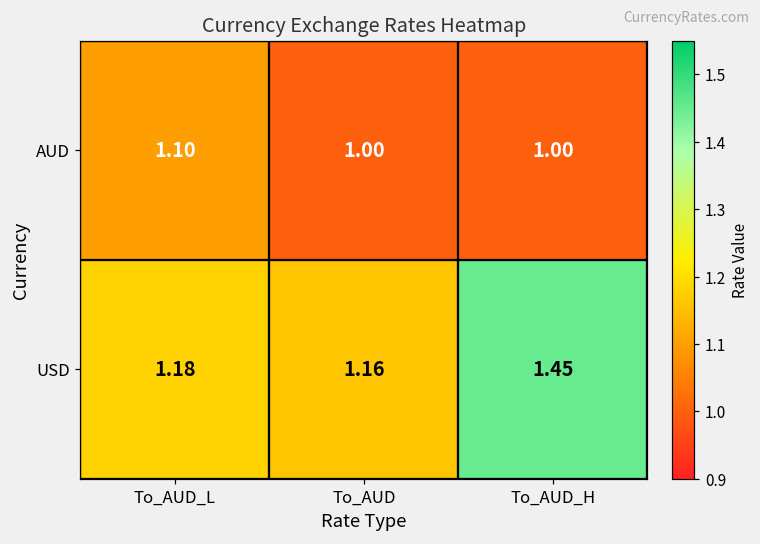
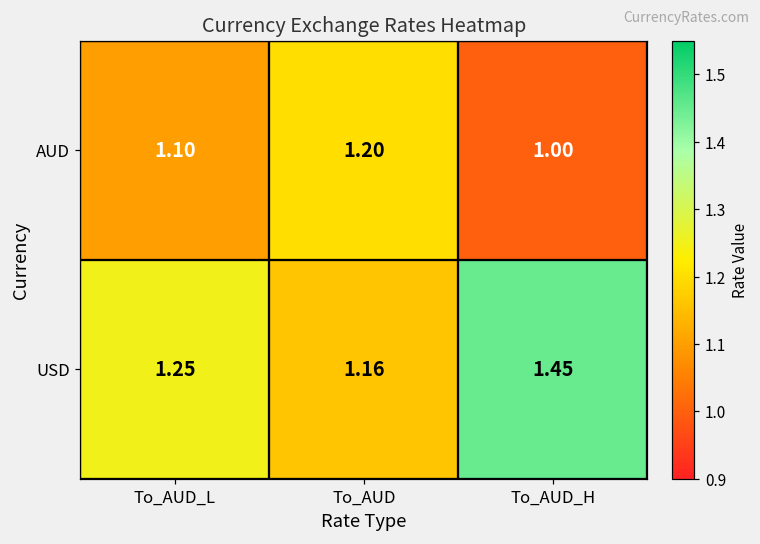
  {
    "AUD": {
      "To_AUD_L": 1.10,
-     "To_AUD": 1.00,
+     "To_AUD": 1.20,
      "To_AUD_H": 1.00
    },
    "USD": {
-     "To_AUD_L": 1.18,
+     "To_AUD_L": 1.25,
      "To_AUD": 1.16,
      "To_AUD_H": 1.45
    }
  }
